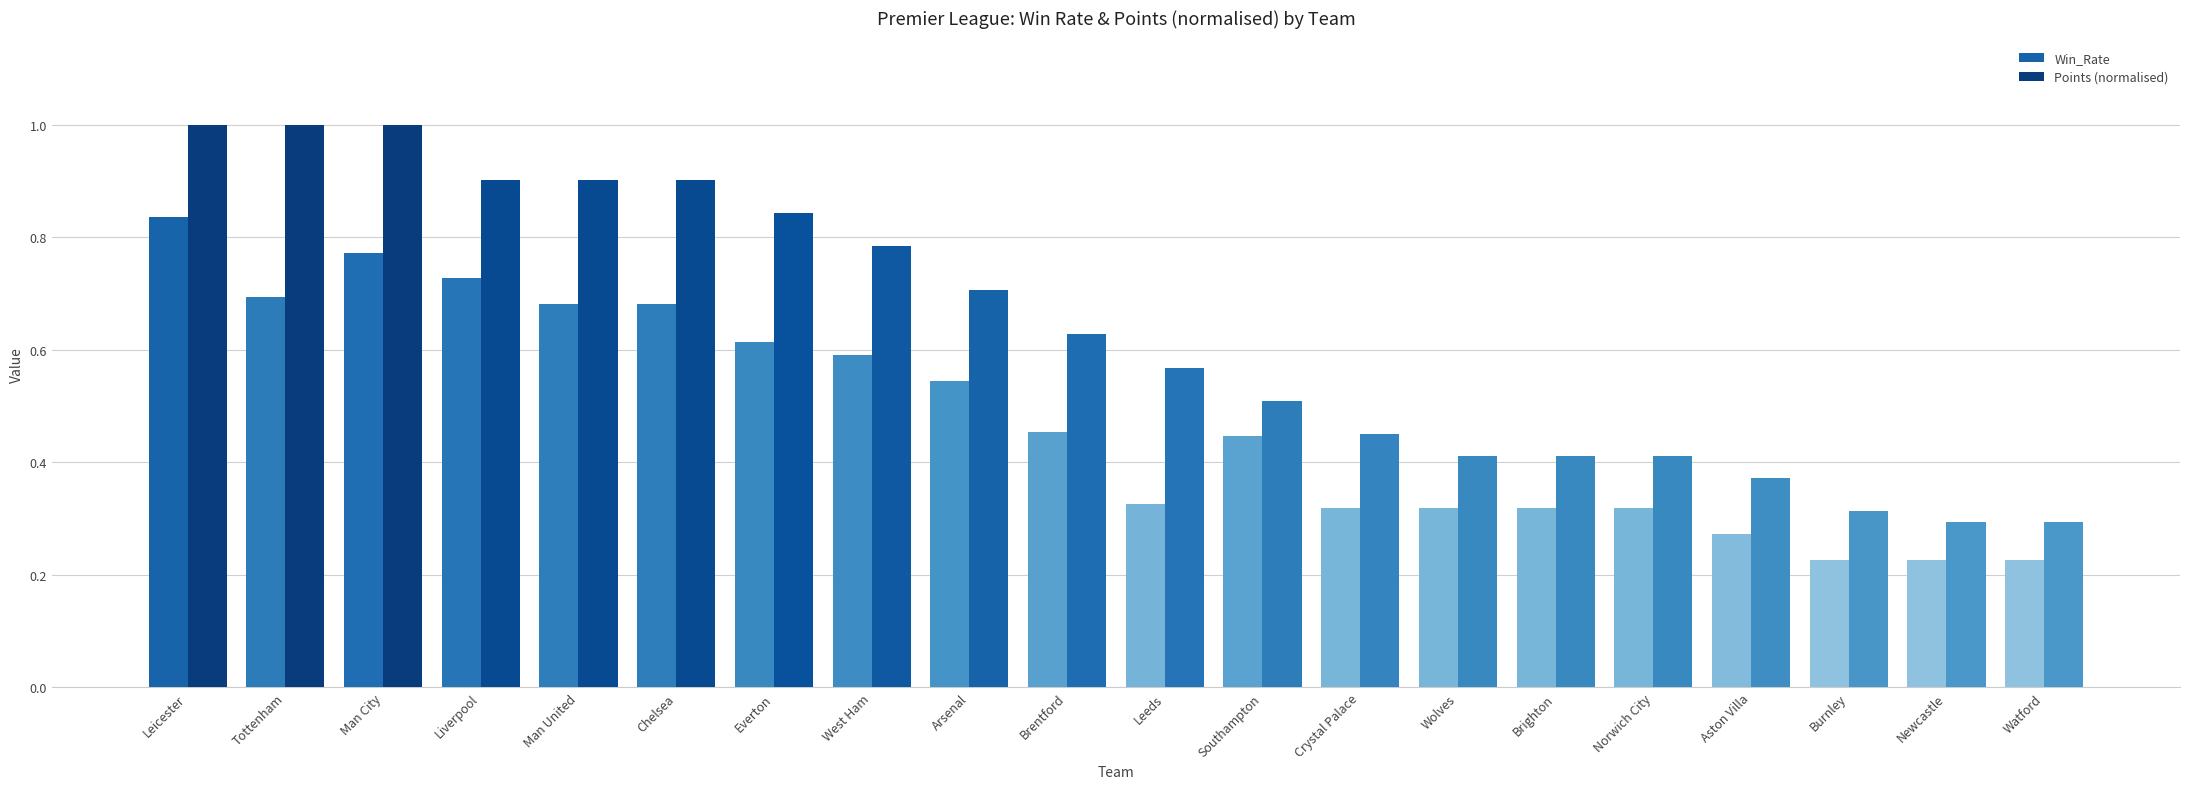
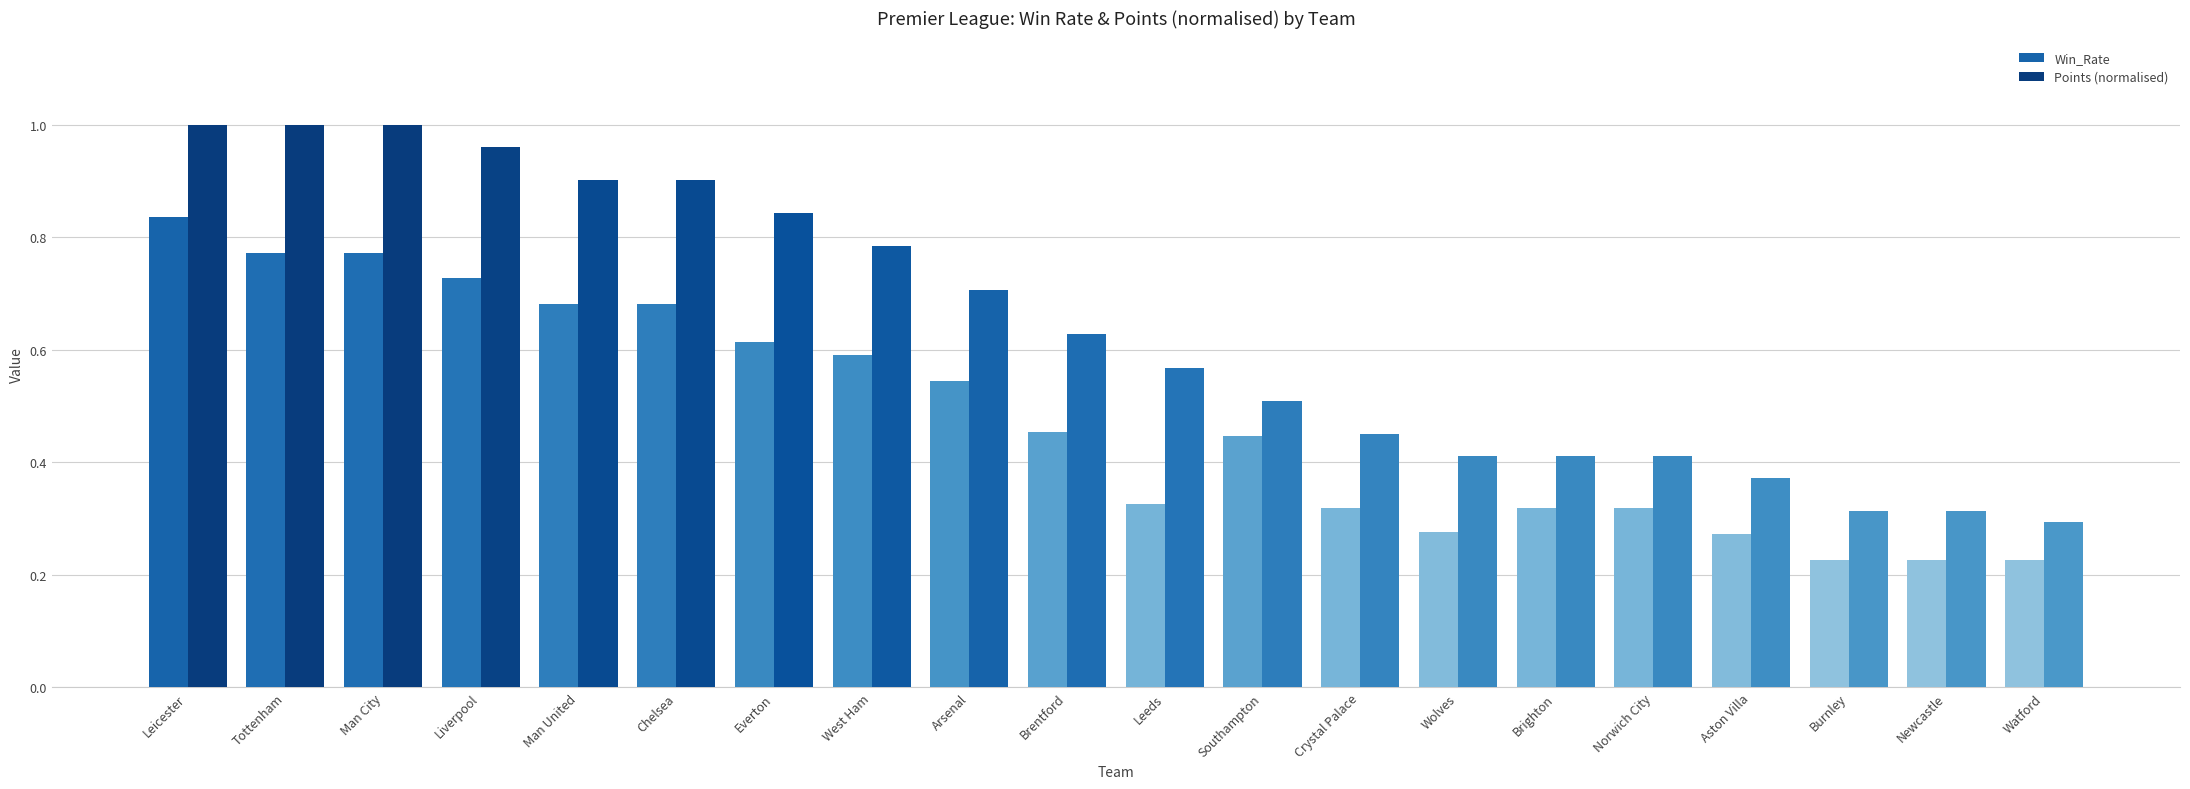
  {
    "Win_Rate": {
      "Leicester": 0.84,
-     "Tottenham": 0.69,
+     "Tottenham": 0.77,
      "Man City": 0.77,
      "Liverpool": 0.73,
      "Man United": 0.68,
      "Chelsea": 0.68,
      "Everton": 0.61,
      "West Ham": 0.59,
      "Arsenal": 0.55,
      "Brentford": 0.45,
      "Leeds": 0.33,
      "Southampton": 0.45,
      "Crystal Palace": 0.32,
-     "Wolves": 0.32,
+     "Wolves": 0.28,
      "Brighton": 0.32,
      "Norwich City": 0.32,
      "Aston Villa": 0.27,
      "Burnley": 0.23,
      "Newcastle": 0.23,
      "Watford": 0.23
    },
    "Points (normalised)": {
      "Leicester": 1.00,
      "Tottenham": 1.00,
      "Man City": 1.00,
-     "Liverpool": 0.90,
+     "Liverpool": 0.96,
      "Man United": 0.90,
      "Chelsea": 0.90,
      "Everton": 0.84,
      "West Ham": 0.78,
      "Arsenal": 0.71,
      "Brentford": 0.63,
      "Leeds": 0.57,
      "Southampton": 0.51,
      "Crystal Palace": 0.45,
      "Wolves": 0.41,
      "Brighton": 0.41,
      "Norwich City": 0.41,
      "Aston Villa": 0.37,
      "Burnley": 0.31,
-     "Newcastle": 0.29,
+     "Newcastle": 0.31,
      "Watford": 0.29
    }
  }
